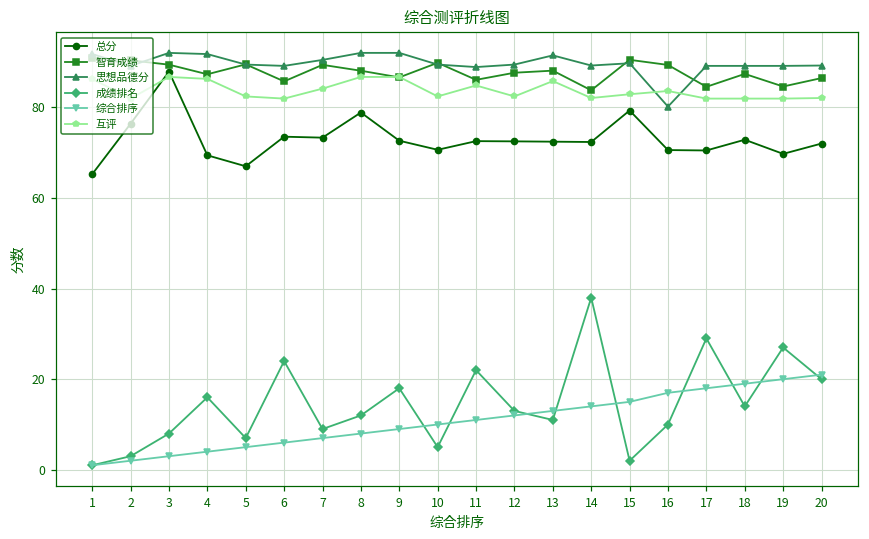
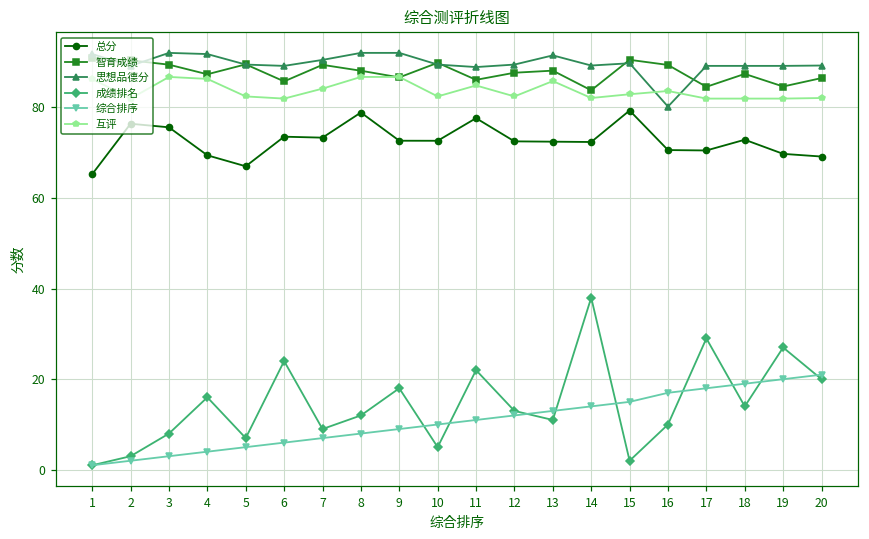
  {
    "总分": {
      "1": 65,
-     "3": 88,
+     "3": 76,
      "4": 69,
      "5": 67,
      "6": 74,
      "7": 73,
      "8": 79,
      "9": 73,
-     "10": 71,
-     "11": 73,
+     "10": 73,
+     "11": 78,
      "12": 73,
      "13": 72,
      "14": 72,
      "15": 79,
      "16": 71,
      "17": 70,
      "18": 73,
      "19": 70,
-     "20": 72
+     "20": 69
    }
  }
